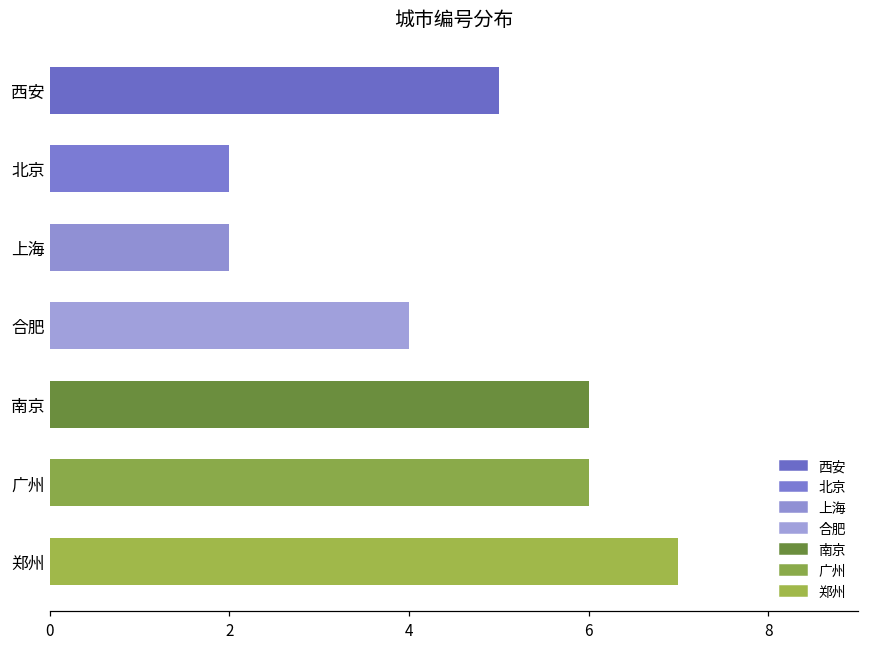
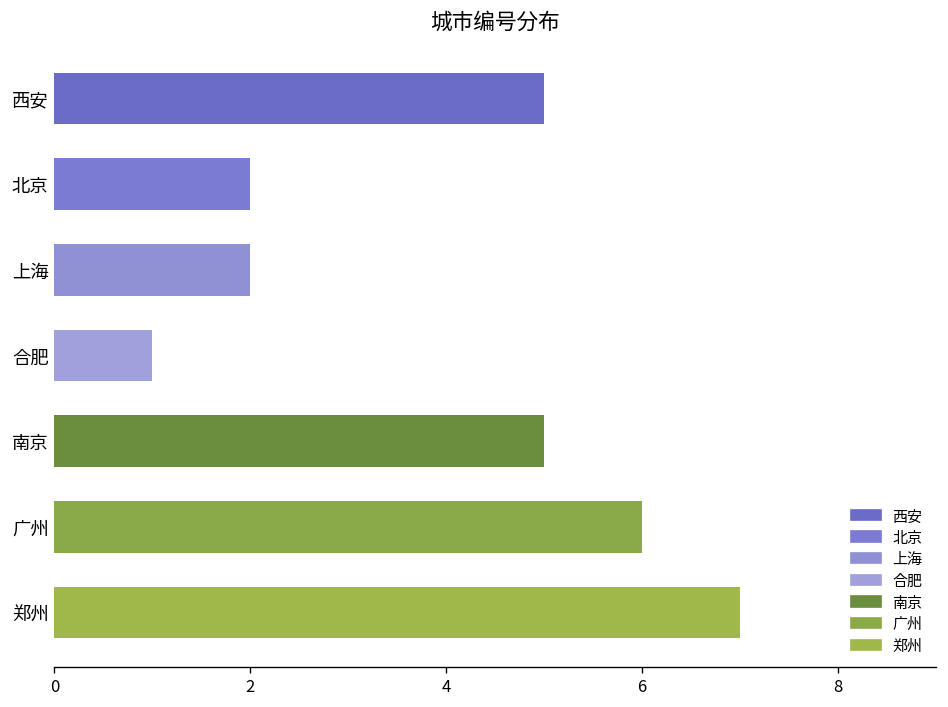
  {
    "西安": 5,
    "北京": 2,
    "上海": 2,
-   "合肥": 4,
-   "南京": 6,
+   "合肥": 1,
+   "南京": 5,
    "广州": 6,
    "郑州": 7
  }
